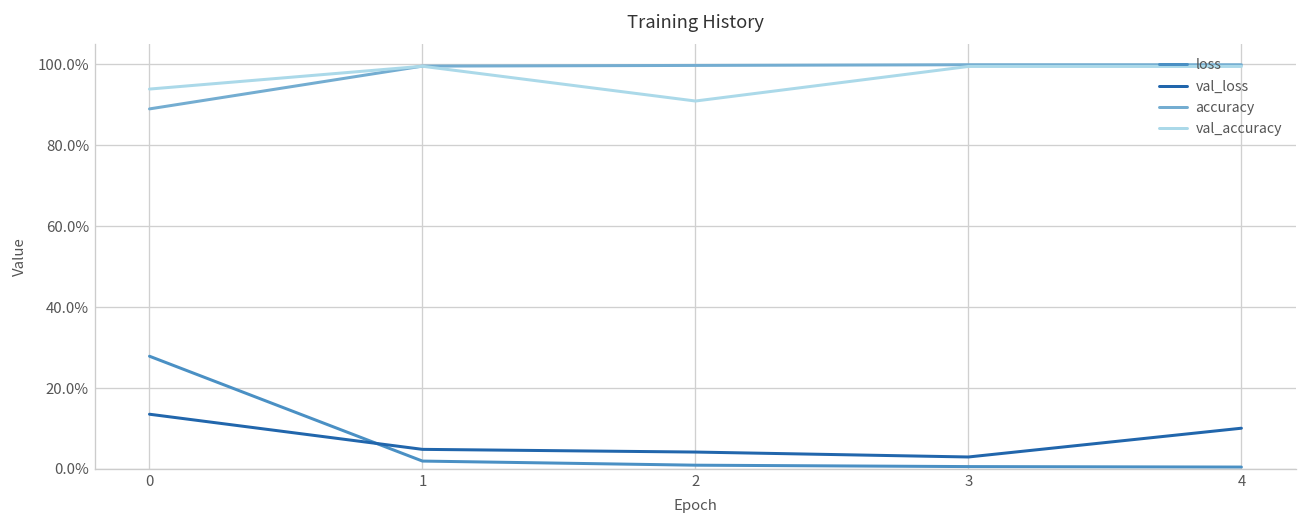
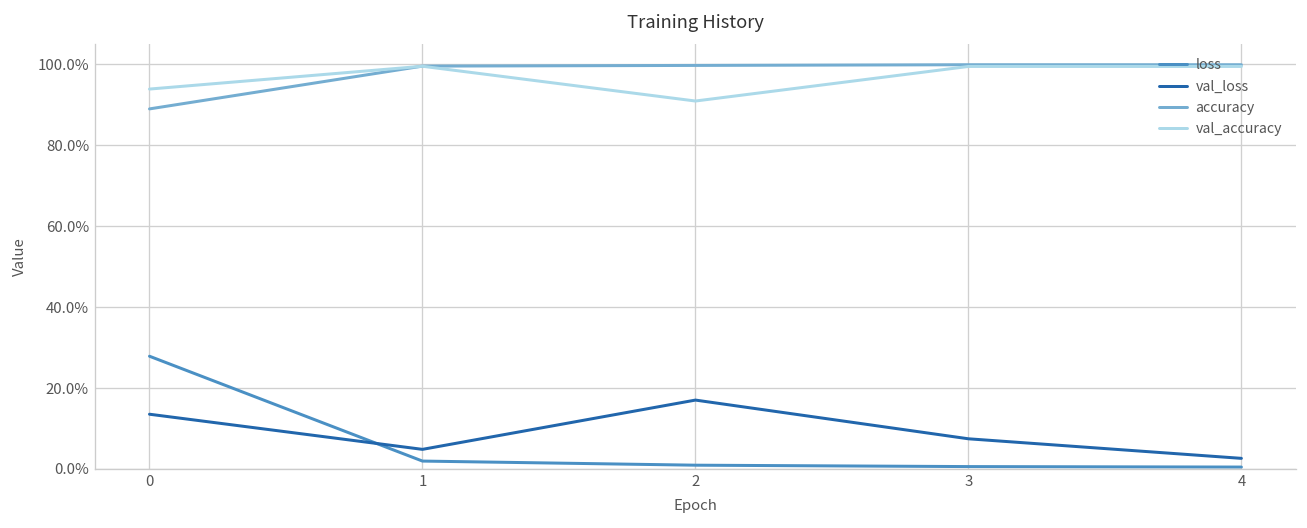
  {
    "val_loss": {
      "0": "14%",
      "1": "5%",
-     "2": "4%",
-     "3": "3%",
-     "4": "10%"
+     "2": "17%",
+     "3": "7%",
+     "4": "3%"
    },
    "val_accuracy": {
      "0": "94%",
      "2": "91%"
    }
  }
